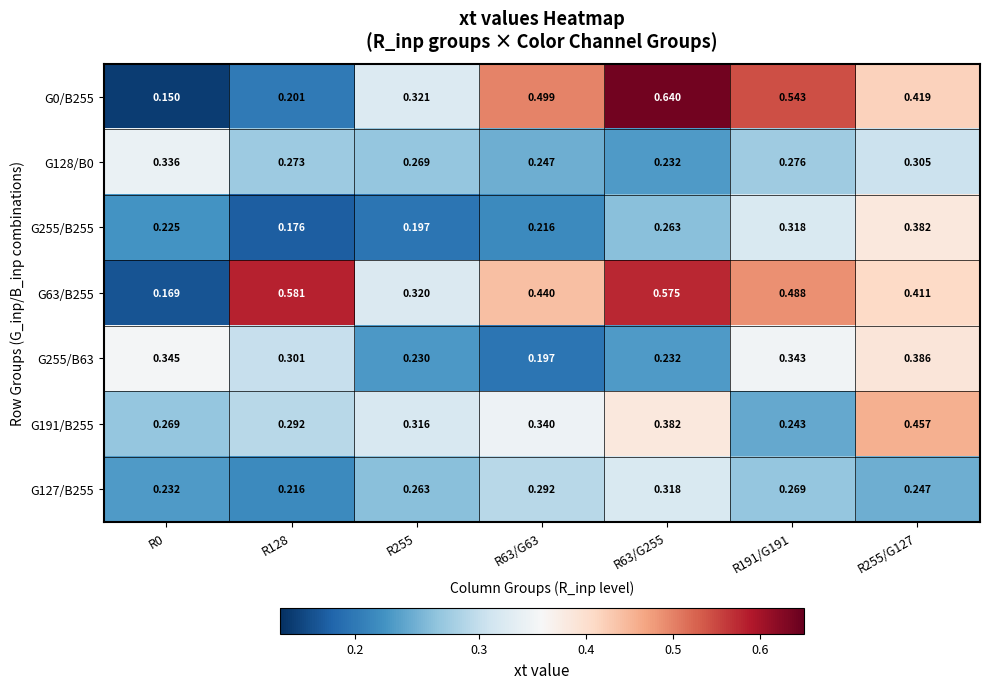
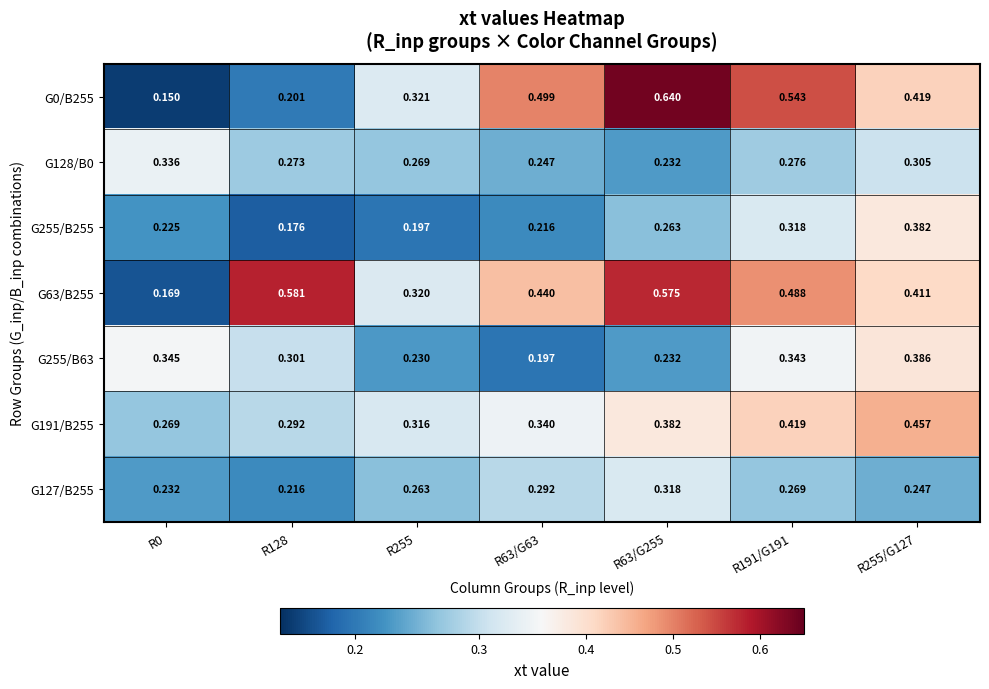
  {
    "G0/B255": {
      "R0": 0.150,
      "R128": 0.201,
      "R255": 0.321,
      "R63/G63": 0.499,
      "R63/G255": 0.640,
      "R191/G191": 0.543,
      "R255/G127": 0.419
    },
    "G128/B0": {
      "R0": 0.336,
      "R128": 0.273,
      "R255": 0.269,
      "R63/G63": 0.247,
      "R63/G255": 0.232,
      "R191/G191": 0.276,
      "R255/G127": 0.305
    },
    "G255/B255": {
      "R0": 0.225,
      "R128": 0.176,
      "R255": 0.197,
      "R63/G63": 0.216,
      "R63/G255": 0.263,
      "R191/G191": 0.318,
      "R255/G127": 0.382
    },
    "G63/B255": {
      "R0": 0.169,
      "R128": 0.581,
      "R255": 0.320,
      "R63/G63": 0.440,
      "R63/G255": 0.575,
      "R191/G191": 0.488,
      "R255/G127": 0.411
    },
    "G255/B63": {
      "R0": 0.345,
      "R128": 0.301,
      "R255": 0.230,
      "R63/G63": 0.197,
      "R63/G255": 0.232,
      "R191/G191": 0.343,
      "R255/G127": 0.386
    },
    "G191/B255": {
      "R0": 0.269,
      "R128": 0.292,
      "R255": 0.316,
      "R63/G63": 0.340,
      "R63/G255": 0.382,
-     "R191/G191": 0.243,
+     "R191/G191": 0.419,
      "R255/G127": 0.457
    },
    "G127/B255": {
      "R0": 0.232,
      "R128": 0.216,
      "R255": 0.263,
      "R63/G63": 0.292,
      "R63/G255": 0.318,
      "R191/G191": 0.269,
      "R255/G127": 0.247
    }
  }
